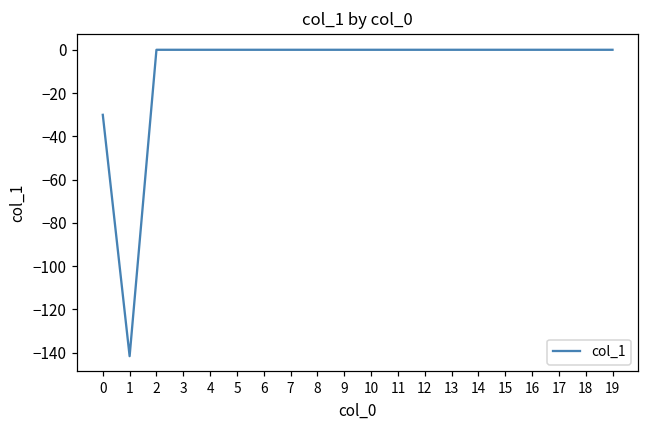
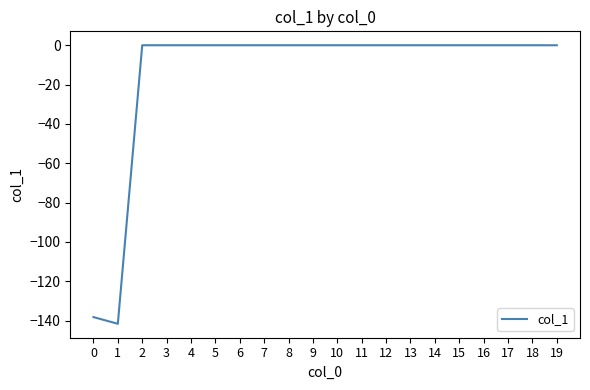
  {
-   "0": -30,
+   "0": -138,
    "1": -142,
    "2": 0,
    "3": 0,
    "4": 0,
    "5": 0,
    "6": 0,
    "7": 0,
    "8": 0,
    "9": 0,
    "10": 0,
    "11": 0,
    "12": 0,
    "13": 0,
    "14": 0,
    "15": 0,
    "16": 0,
    "17": 0,
    "18": 0,
    "19": 0
  }
